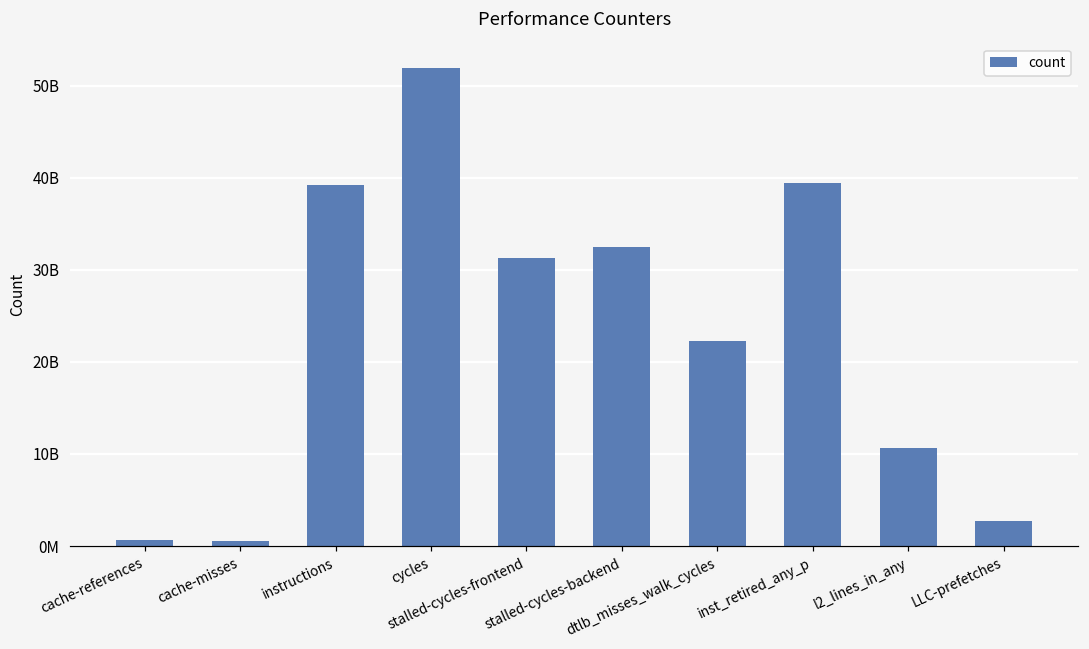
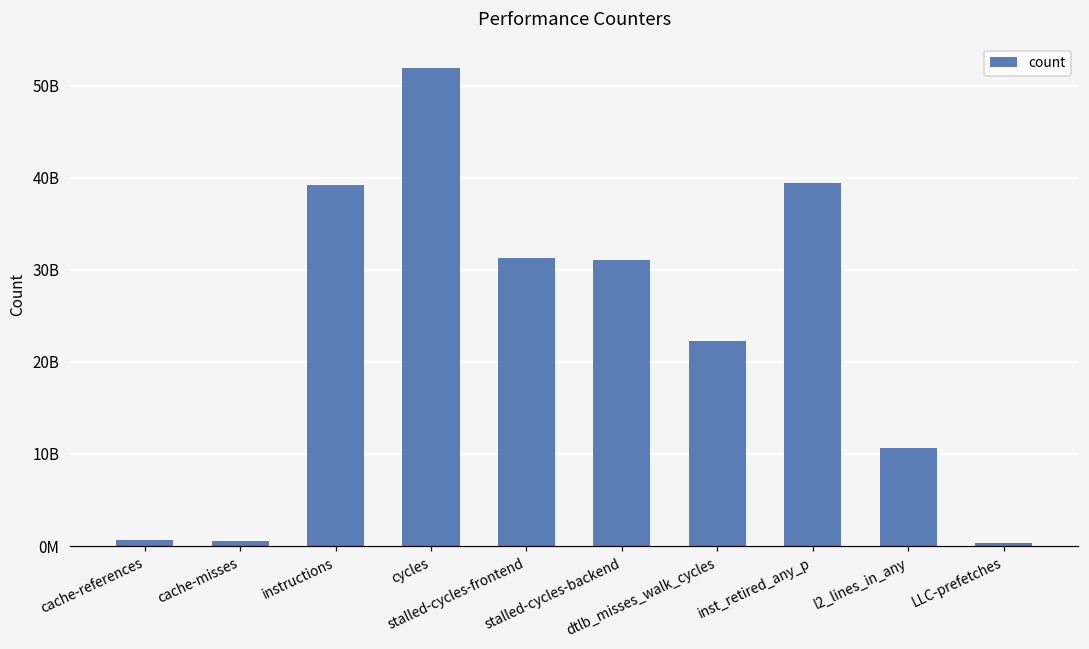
  {
    "cache-references": 1000000000,
    "cache-misses": 1000000000,
    "instructions": 39000000000,
    "cycles": 52000000000,
    "stalled-cycles-frontend": 31000000000,
-   "stalled-cycles-backend": 32000000000,
+   "stalled-cycles-backend": 31000000000,
    "dtlb_misses_walk_cycles": 22000000000,
    "inst_retired_any_p": 39000000000,
    "l2_lines_in_any": 11000000000,
-   "LLC-prefetches": 3000000000
+   "LLC-prefetches": 0
  }
